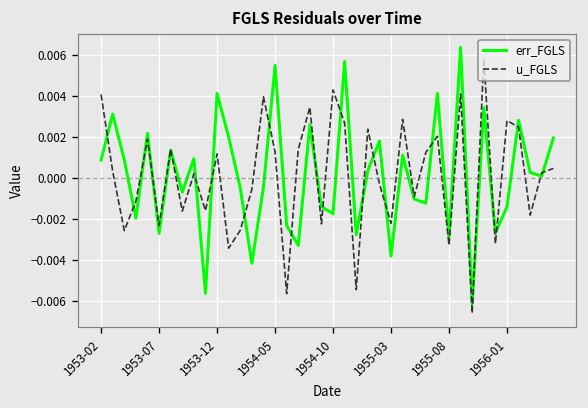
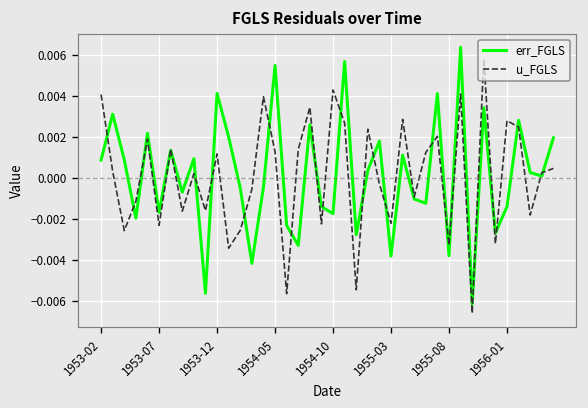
  {
    "err_FGLS": {
      "1953-02": 0.0009,
-     "1953-07": -0.0027,
+     "1953-07": -0.0017,
      "1953-12": 0.0041,
      "1954-05": 0.0055,
      "1954-10": -0.0017,
      "1955-03": -0.0038,
-     "1955-08": -0.0029,
+     "1955-08": -0.0038,
      "1956-01": -0.0014
    },
    "u_FGLS": {
      "1953-02": 0.0041,
      "1953-07": -0.0023,
      "1953-12": 0.0012,
      "1954-05": 0.0013,
      "1954-10": 0.0043,
      "1955-03": -0.0022,
      "1955-08": -0.0033,
      "1956-01": 0.0028
    }
  }
